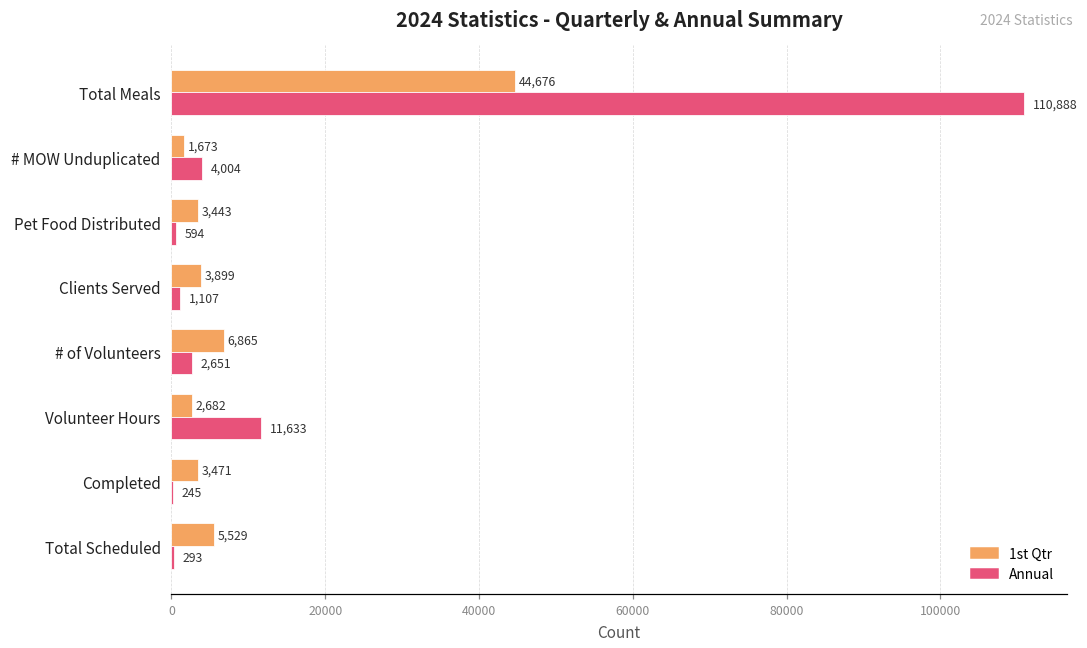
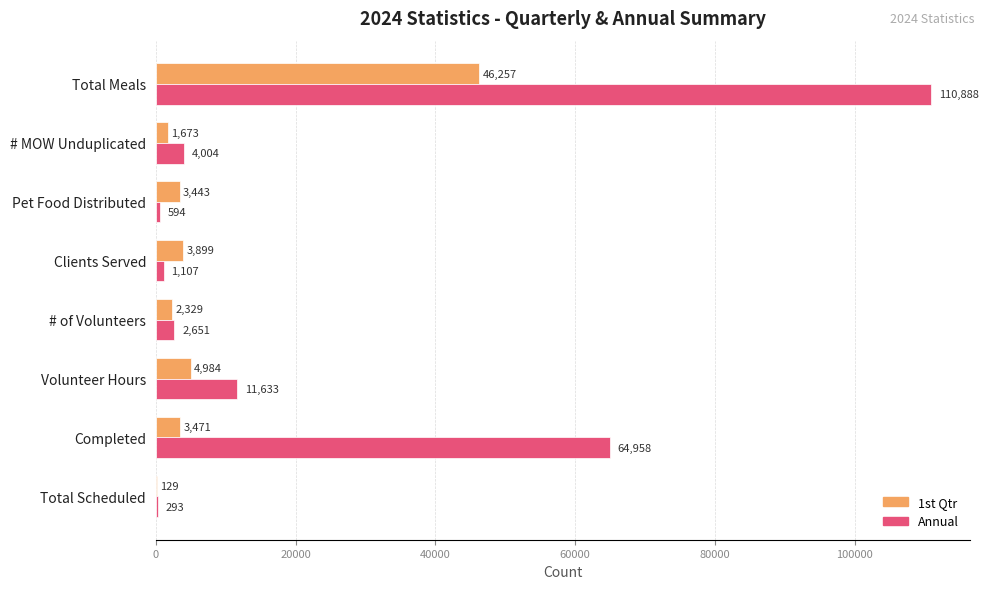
  {
    "1st Qtr": {
-     "Total Meals": "44,676",
+     "Total Meals": "46,257",
      "# MOW Unduplicated": "1,673",
      "Pet Food Distributed": "3,443",
      "Clients Served": "3,899",
-     "# of Volunteers": "6,865",
-     "Volunteer Hours": "2,682",
+     "# of Volunteers": "2,329",
+     "Volunteer Hours": "4,984",
      "Completed": "3,471",
-     "Total Scheduled": "5,529"
+     "Total Scheduled": "129"
    },
    "Annual": {
      "Total Meals": "110,888",
      "# MOW Unduplicated": "4,004",
      "Pet Food Distributed": "594",
      "Clients Served": "1,107",
      "# of Volunteers": "2,651",
      "Volunteer Hours": "11,633",
-     "Completed": "245",
+     "Completed": "64,958",
      "Total Scheduled": "293"
    }
  }
